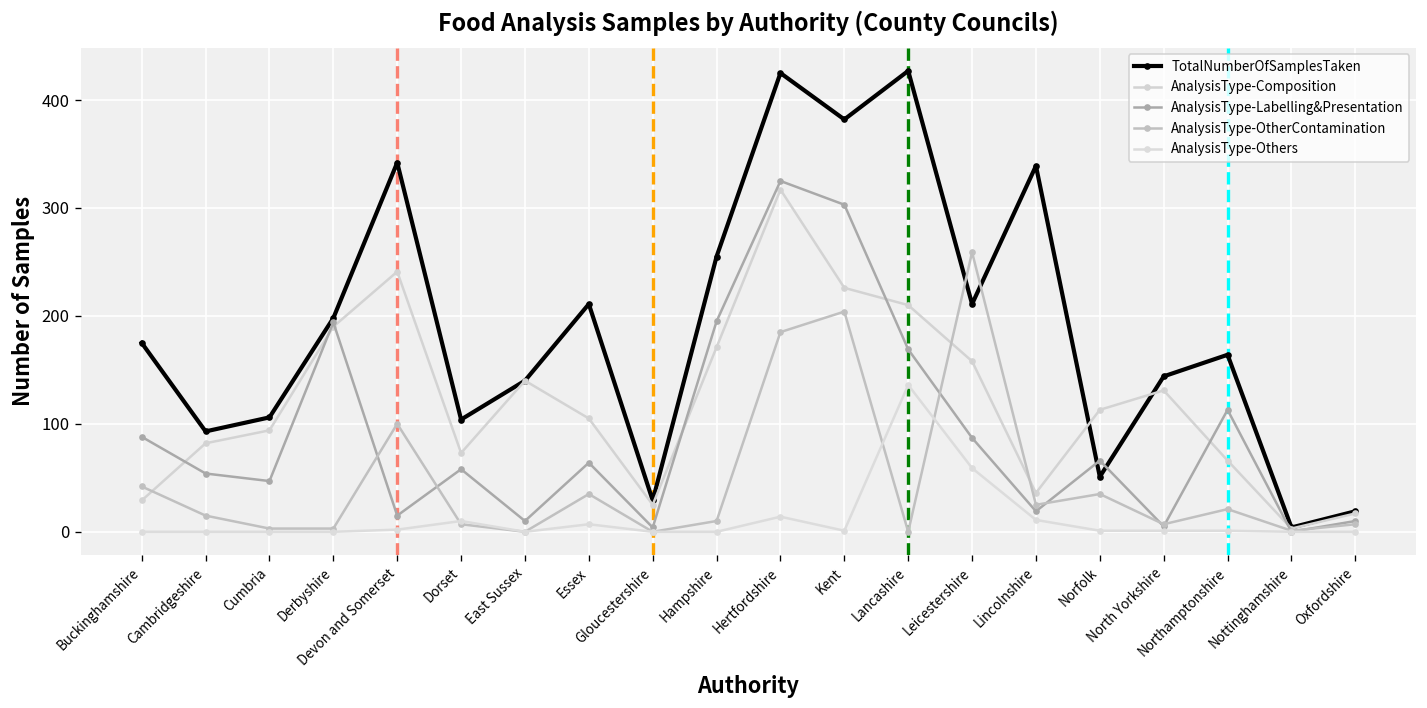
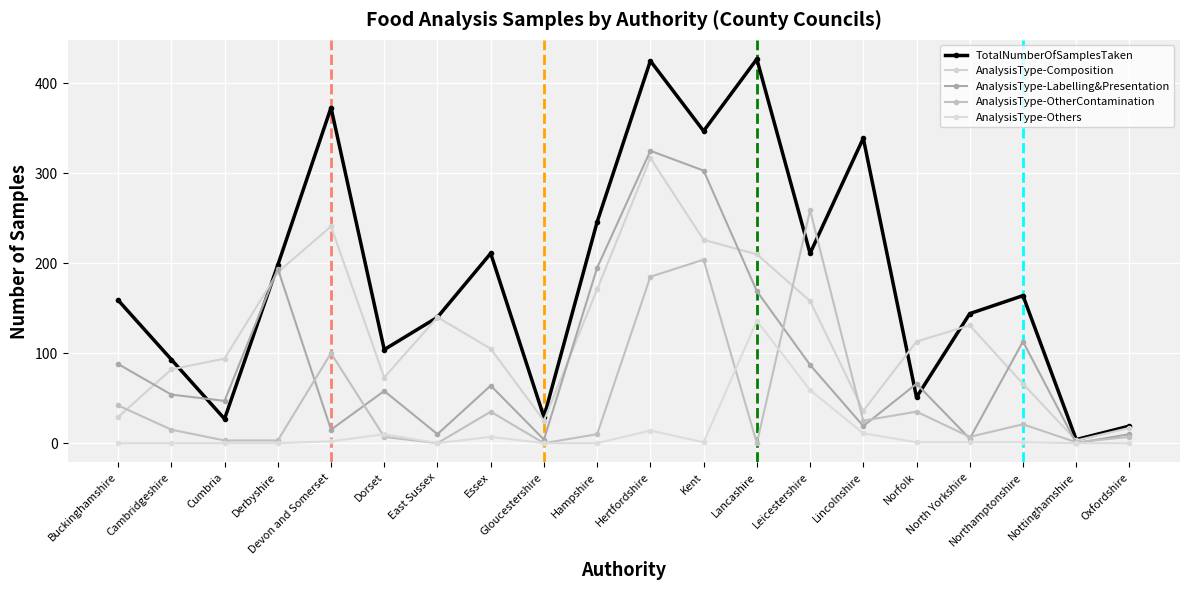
  {
    "TotalNumberOfSamplesTaken": {
-     "Buckinghamshire": 180,
+     "Buckinghamshire": 160,
      "Cambridgeshire": 90,
-     "Cumbria": 110,
+     "Cumbria": 30,
      "Derbyshire": 200,
-     "Devon and Somerset": 340,
+     "Devon and Somerset": 370,
      "Dorset": 100,
      "Essex": 210,
      "Gloucestershire": 30,
-     "Hampshire": 260,
+     "Hampshire": 250,
      "Hertfordshire": 430,
-     "Kent": 380,
+     "Kent": 350,
      "Lancashire": 430,
      "Leicestershire": 210,
      "Lincolnshire": 340,
      "Norfolk": 50,
      "North Yorkshire": 140,
      "Northamptonshire": 160
    }
  }
